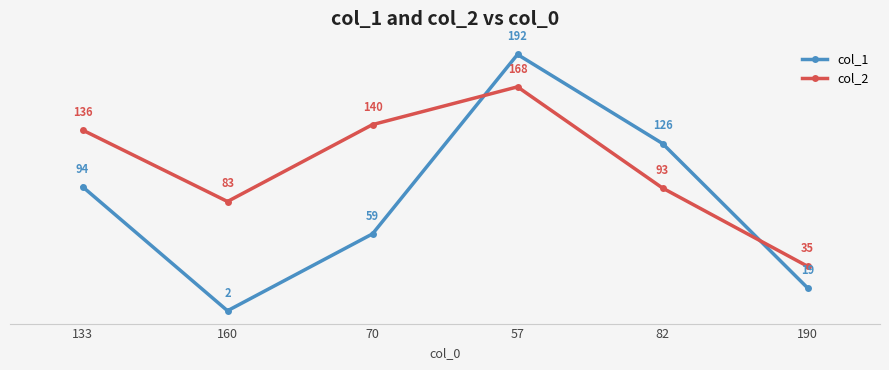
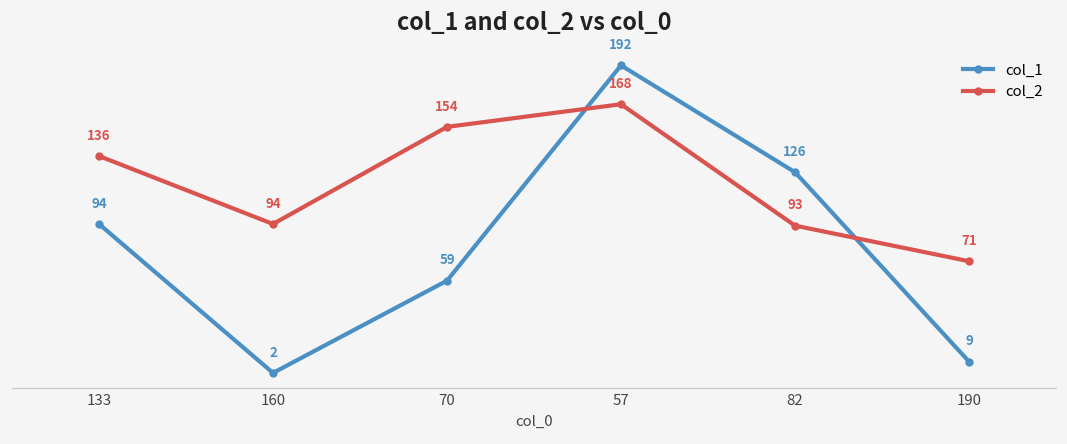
  {
    "col_1": {
      "133": 94,
      "160": 2,
      "70": 59,
      "57": 192,
      "82": 126,
-     "190": 19
+     "190": 9
    },
    "col_2": {
      "133": 136,
-     "160": 83,
-     "70": 140,
+     "160": 94,
+     "70": 154,
      "57": 168,
      "82": 93,
-     "190": 35
+     "190": 71
    }
  }
